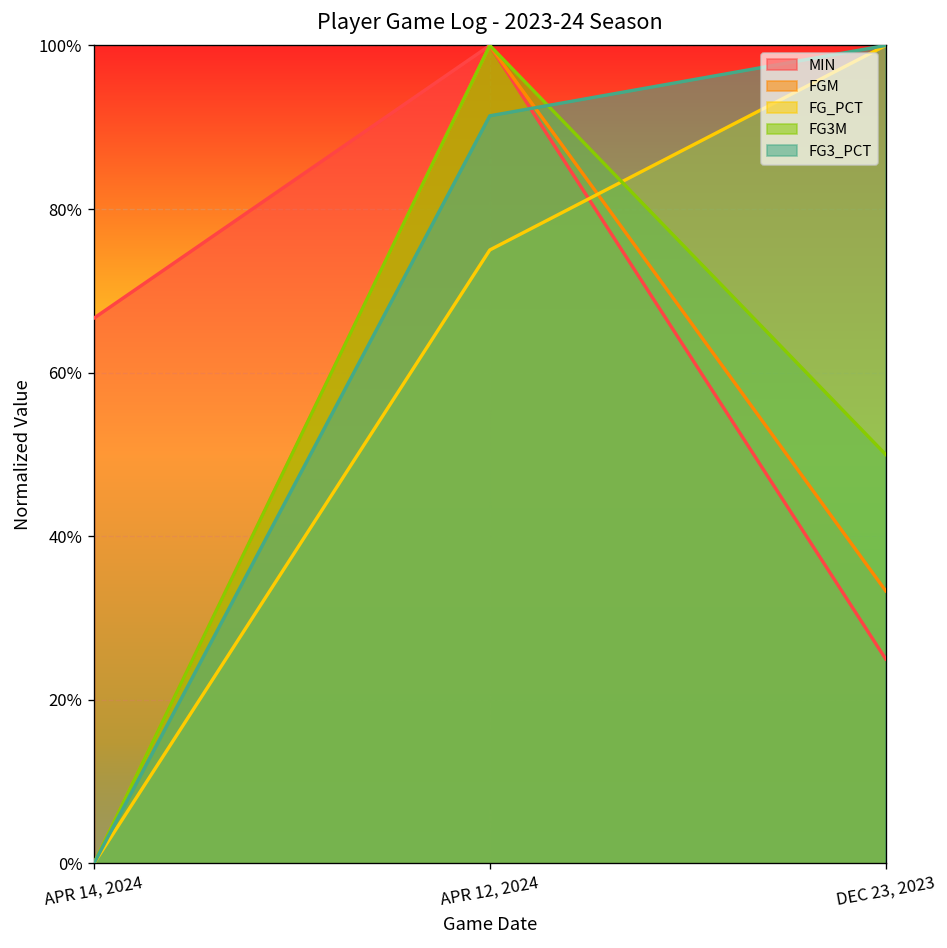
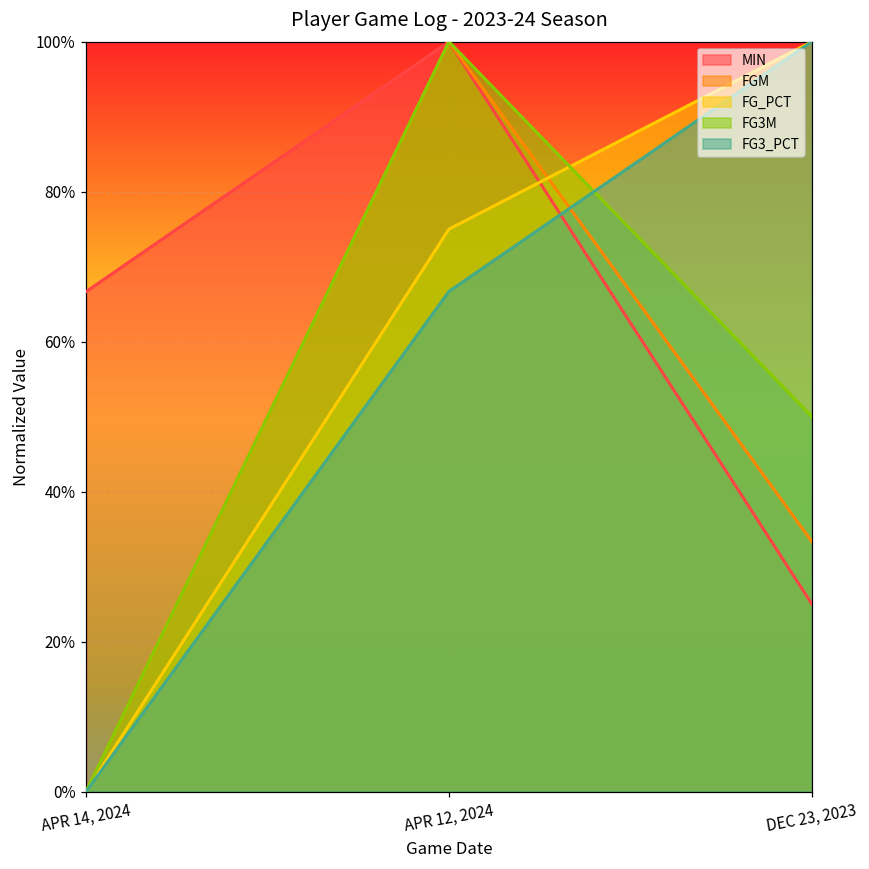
  {
    "MIN": {
      "APR 14, 2024": "67%",
      "DEC 23, 2023": "25%"
    },
    "FG3M": {
      "DEC 23, 2023": "50%"
    },
    "FG3_PCT": {
-     "APR 12, 2024": "91%"
+     "APR 12, 2024": "67%"
    }
  }
